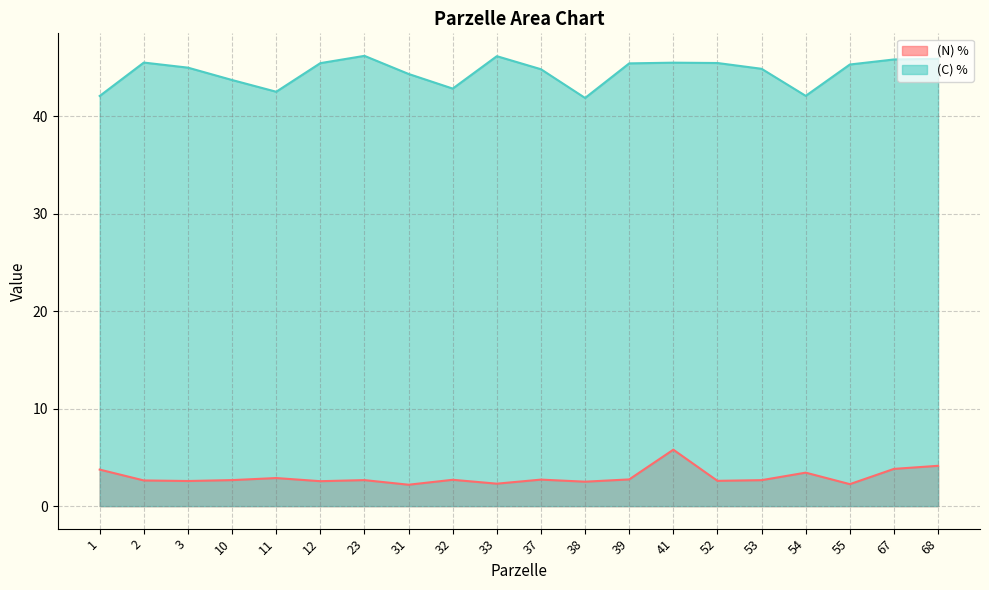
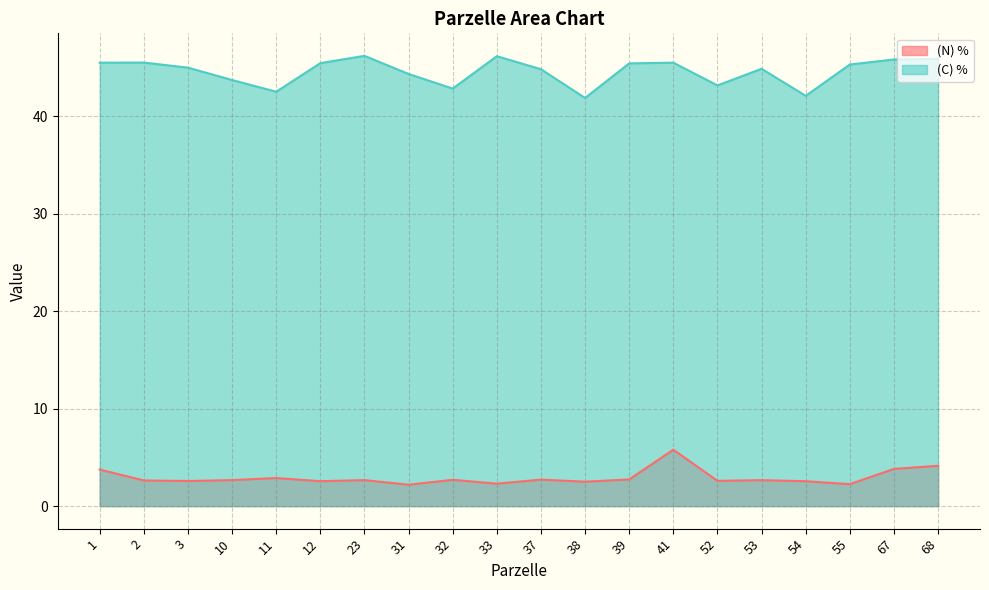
  {
    "(N) %": {
      "1": 4,
      "2": 3,
      "3": 3,
      "10": 3,
      "11": 3,
      "12": 3,
      "23": 3,
      "31": 2,
      "32": 3,
      "33": 2,
      "37": 3,
      "38": 3,
      "39": 3,
      "41": 6,
      "52": 3,
      "53": 3,
-     "54": 3.4,
+     "54": 2.6,
      "55": 2,
      "67": 4,
      "68": 4
    },
    "(C) %": {
-     "1": 42,
+     "1": 45,
      "2": 46,
      "3": 45,
      "10": 44,
      "11": 43,
      "12": 45,
      "23": 46,
      "31": 44,
      "32": 43,
      "33": 46,
      "37": 45,
      "38": 42,
      "39": 45,
      "41": 45,
-     "52": 45,
+     "52": 43,
      "53": 45,
      "54": 42,
      "55": 45,
      "67": 46
    }
  }
